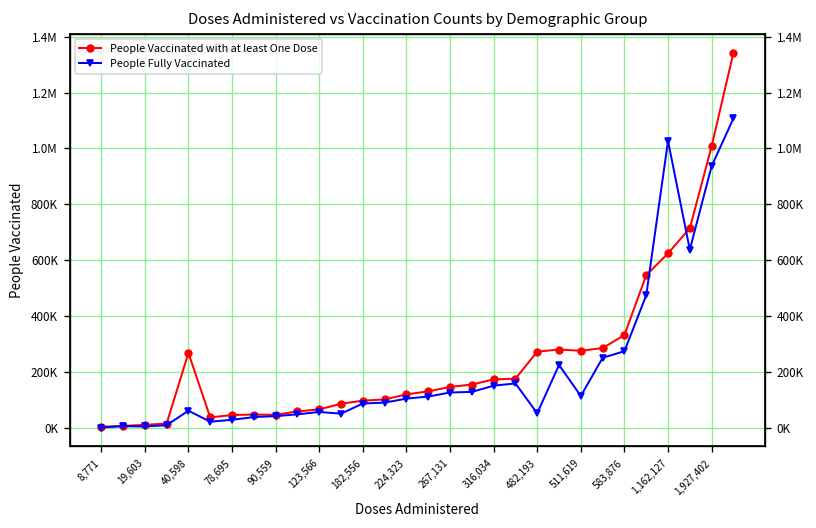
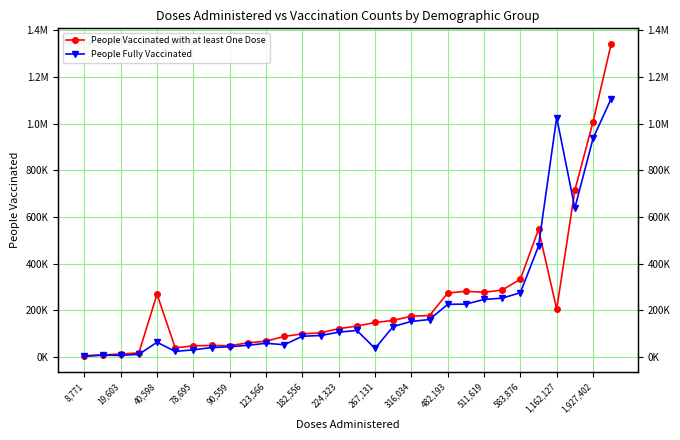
  {
    "People Vaccinated with at least One Dose": {
      "40,598": 270000,
      "78,695": 50000,
      "224,323": 120000,
      "267,131": 150000,
      "316,034": 180000,
      "482,193": 270000,
      "511,619": 280000,
      "583,876": 330000,
-     "1,162,127": 630000,
+     "1,162,127": 210000,
      "1,927,402": 1010000
    },
    "People Fully Vaccinated": {
      "40,598": 60000,
      "78,695": 30000,
      "224,323": 110000,
-     "267,131": 130000,
+     "267,131": 40000,
      "316,034": 150000,
-     "482,193": 50000,
-     "511,619": 120000,
+     "482,193": 230000,
+     "511,619": 250000,
      "583,876": 280000,
      "1,162,127": 1030000,
      "1,927,402": 940000
    }
  }
